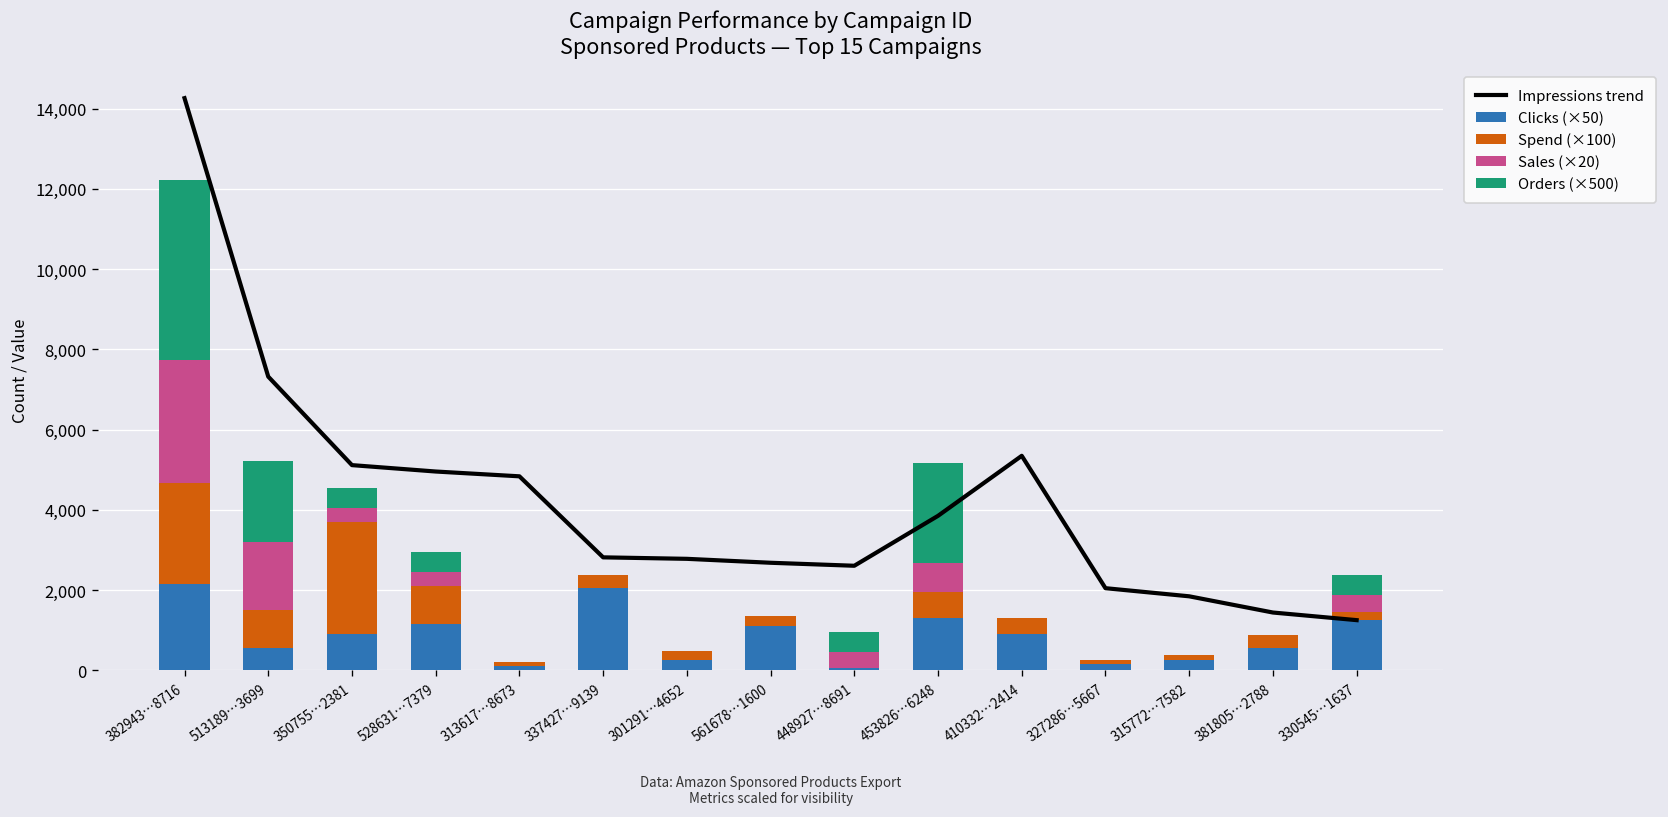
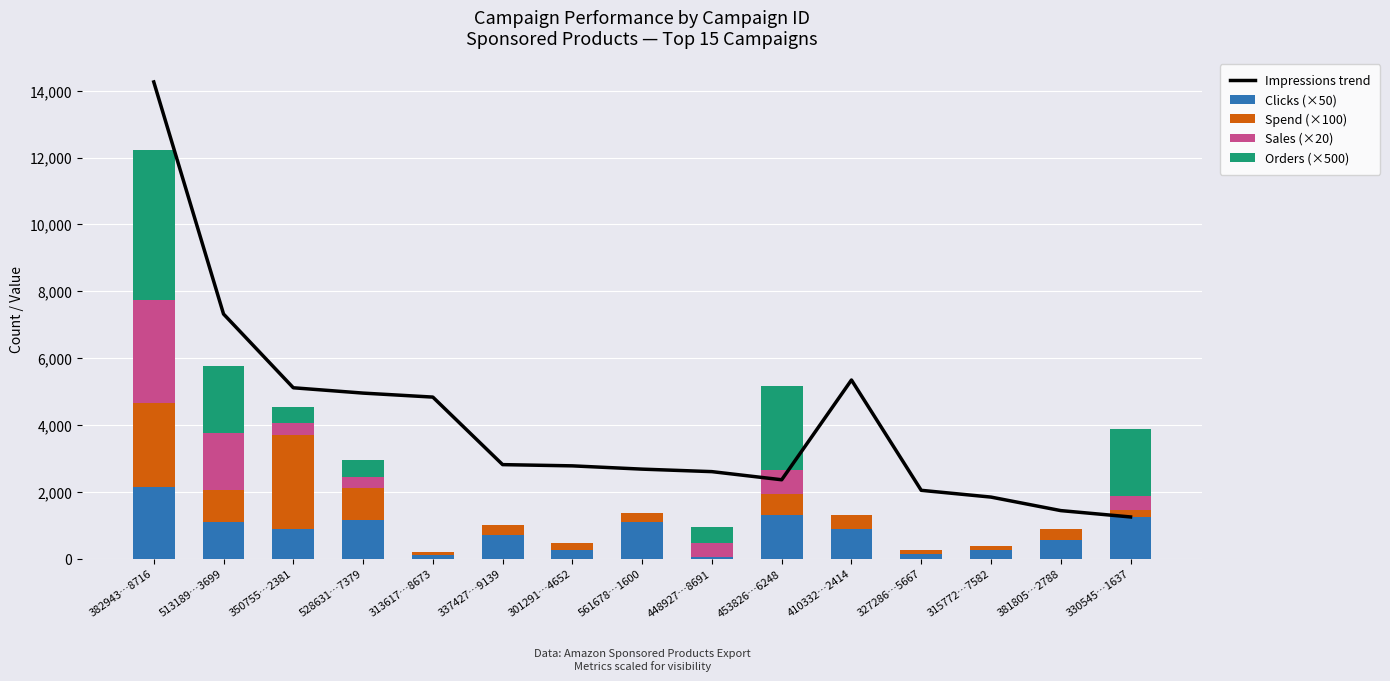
  {
    "Impressions trend": {
      "382943…8716": "14,300",
      "513189…3699": "7,300",
      "350755…2381": "5,100",
      "528631…7379": "5,000",
      "313617…8673": "4,800",
      "337427…9139": "2,800",
      "301291…4652": "2,800",
      "561678…1600": "2,700",
      "448927…8691": "2,600",
-     "453826…6248": "3,900",
+     "453826…6248": "2,400",
      "410332…2414": "5,300",
      "327286…5667": "2,000",
      "315772…7582": "1,800",
      "381805…2788": "1,400",
      "330545…1637": "1,300"
    },
    "Clicks (×50)": {
      "382943…8716": "2,200",
-     "513189…3699": "600",
+     "513189…3699": "1,100",
      "350755…2381": "900",
      "528631…7379": "1,200",
      "313617…8673": "100",
-     "337427…9139": "2,100",
+     "337427…9139": "700",
      "301291…4652": "300",
      "561678…1600": "1,100",
      "453826…6248": "1,300",
      "410332…2414": "900",
      "327286…5667": "200",
      "315772…7582": "300",
      "381805…2788": "600",
      "330545…1637": "1,300"
    },
    "Spend (×100)": {
      "382943…8716": "2,500",
      "513189…3699": "1,000",
      "350755…2381": "2,800",
      "528631…7379": "1,000",
      "313617…8673": "100",
      "337427…9139": "300",
      "301291…4652": "200",
      "561678…1600": "300",
      "453826…6248": "600",
      "410332…2414": "400",
      "327286…5667": "100",
      "315772…7582": "100",
      "381805…2788": "300",
      "330545…1637": "200"
    },
    "Sales (×20)": {
      "382943…8716": "3,100",
      "513189…3699": "1,700",
      "350755…2381": "400",
      "528631…7379": "300",
      "313617…8673": "0",
      "337427…9139": "0",
      "301291…4652": "0",
      "561678…1600": "0",
      "448927…8691": "400",
      "453826…6248": "700",
      "410332…2414": "0",
      "327286…5667": "0",
      "315772…7582": "0",
      "381805…2788": "0",
      "330545…1637": "400"
    },
    "Orders (×500)": {
      "382943…8716": "4,500",
      "513189…3699": "2,000",
      "350755…2381": "500",
      "528631…7379": "500",
      "313617…8673": "0",
      "337427…9139": "0",
      "301291…4652": "0",
      "561678…1600": "0",
      "448927…8691": "500",
      "453826…6248": "2,500",
      "410332…2414": "0",
      "327286…5667": "0",
      "315772…7582": "0",
      "381805…2788": "0",
-     "330545…1637": "500"
+     "330545…1637": "2,000"
    }
  }
